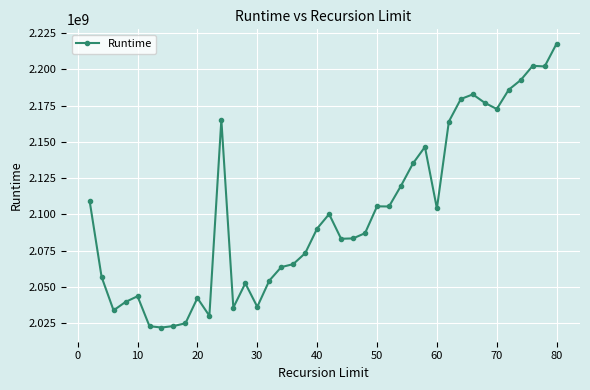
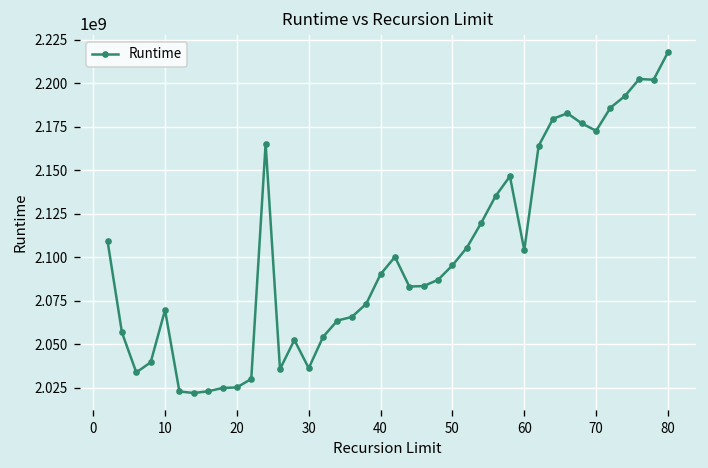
  {
-   "10": 2043000000,
-   "20": 2042000000,
+   "10": 2070000000,
+   "20": 2025000000,
    "30": 2036000000,
    "40": 2090000000,
-   "50": 2106000000,
+   "50": 2095000000,
    "60": 2104000000,
    "70": 2173000000,
    "80": 2218000000
  }
